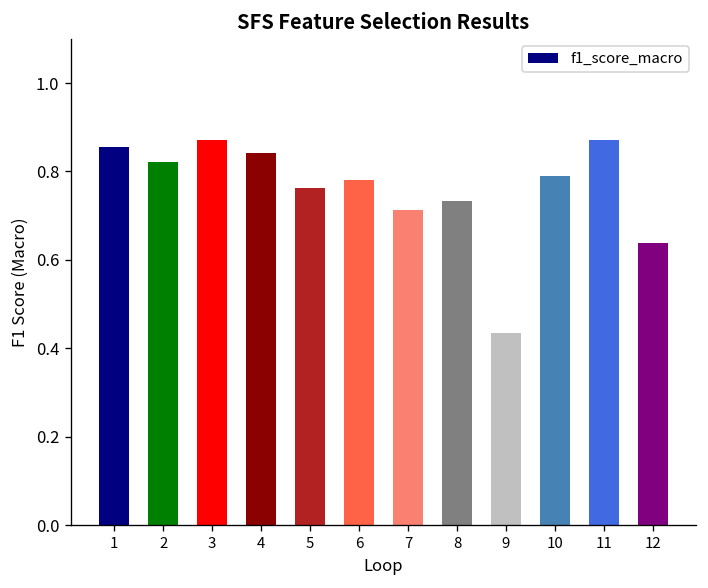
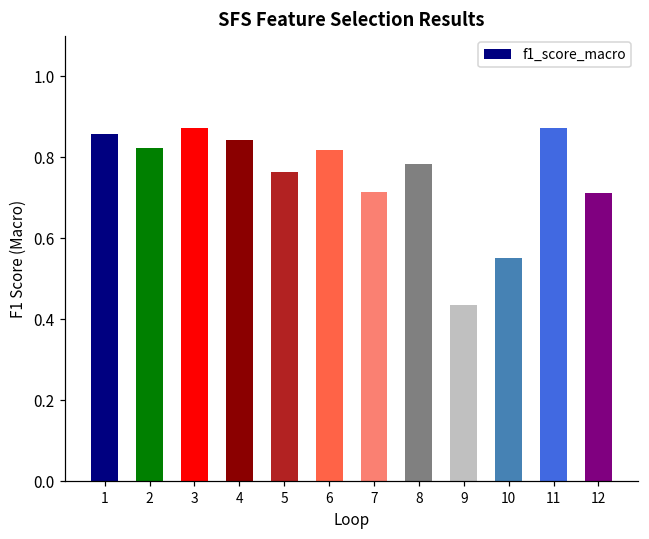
  {
    "1": 0.86,
    "2": 0.82,
    "3": 0.87,
    "4": 0.84,
    "5": 0.76,
-   "6": 0.78,
+   "6": 0.82,
    "7": 0.71,
-   "8": 0.73,
+   "8": 0.78,
    "9": 0.43,
-   "10": 0.79,
+   "10": 0.55,
    "11": 0.87,
-   "12": 0.64
+   "12": 0.71
  }
